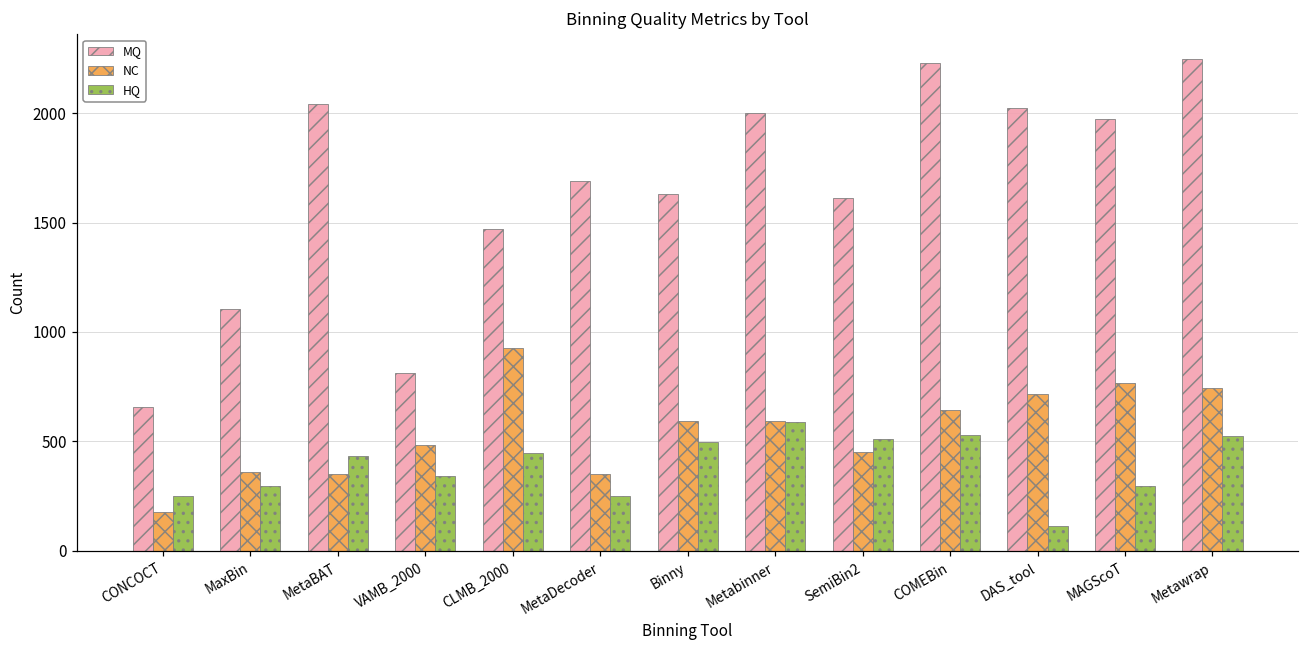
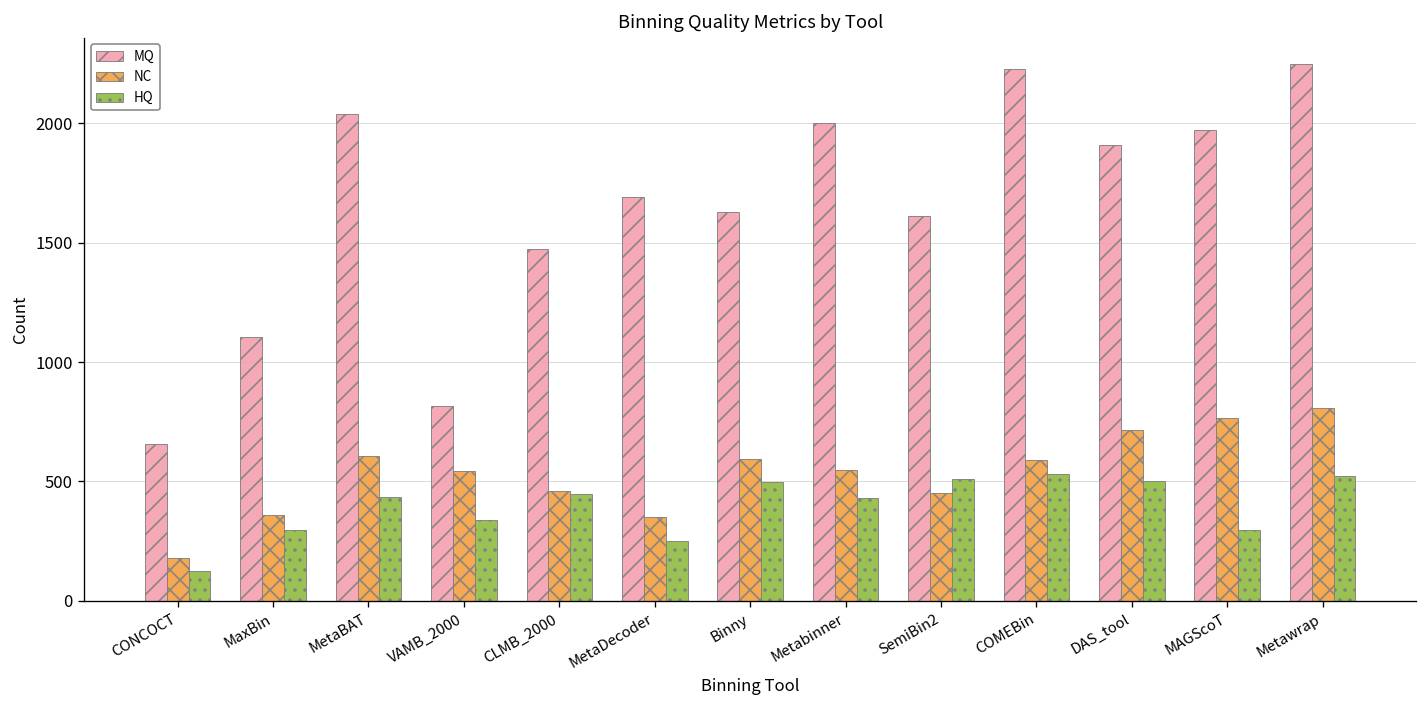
  {
    "MQ": {
      "CONCOCT": 660,
      "MaxBin": 1110,
      "MetaBAT": 2040,
      "VAMB_2000": 810,
      "CLMB_2000": 1470,
      "MetaDecoder": 1690,
      "Binny": 1630,
      "Metabinner": 2000,
      "SemiBin2": 1610,
      "COMEBin": 2230,
-     "DAS_tool": 2020,
+     "DAS_tool": 1910,
      "MAGScoT": 1970,
      "Metawrap": 2250
    },
    "NC": {
      "CONCOCT": 180,
      "MaxBin": 360,
-     "MetaBAT": 350,
-     "VAMB_2000": 480,
-     "CLMB_2000": 930,
+     "MetaBAT": 610,
+     "VAMB_2000": 540,
+     "CLMB_2000": 460,
      "MetaDecoder": 350,
      "Binny": 590,
-     "Metabinner": 590,
+     "Metabinner": 550,
      "SemiBin2": 450,
-     "COMEBin": 640,
+     "COMEBin": 590,
      "DAS_tool": 710,
      "MAGScoT": 770,
-     "Metawrap": 750
+     "Metawrap": 810
    },
    "HQ": {
-     "CONCOCT": 250,
+     "CONCOCT": 130,
      "MaxBin": 300,
      "MetaBAT": 440,
      "VAMB_2000": 340,
      "CLMB_2000": 450,
      "MetaDecoder": 250,
      "Binny": 500,
-     "Metabinner": 590,
+     "Metabinner": 430,
      "SemiBin2": 510,
      "COMEBin": 530,
-     "DAS_tool": 110,
+     "DAS_tool": 500,
      "MAGScoT": 300,
      "Metawrap": 520
    }
  }
